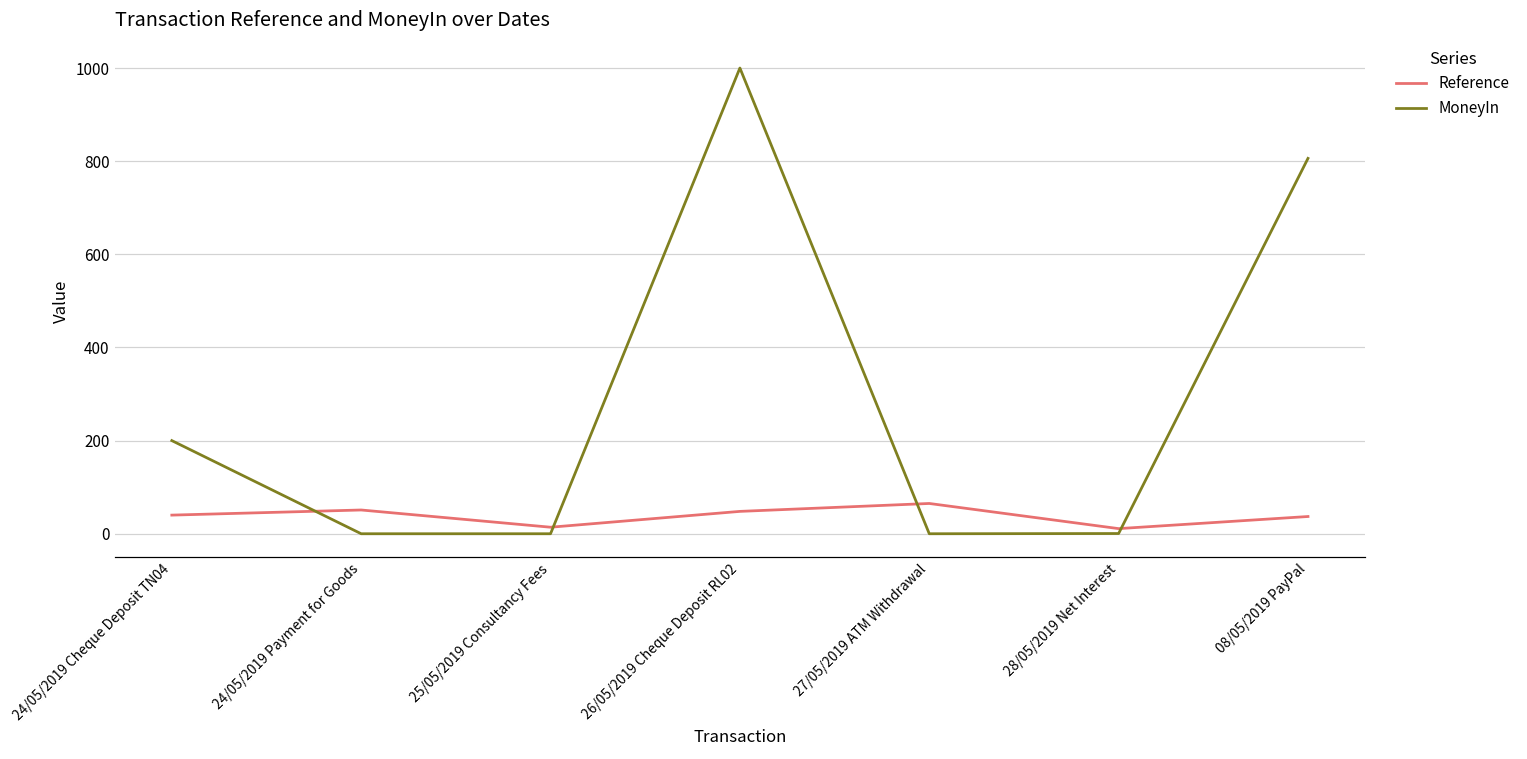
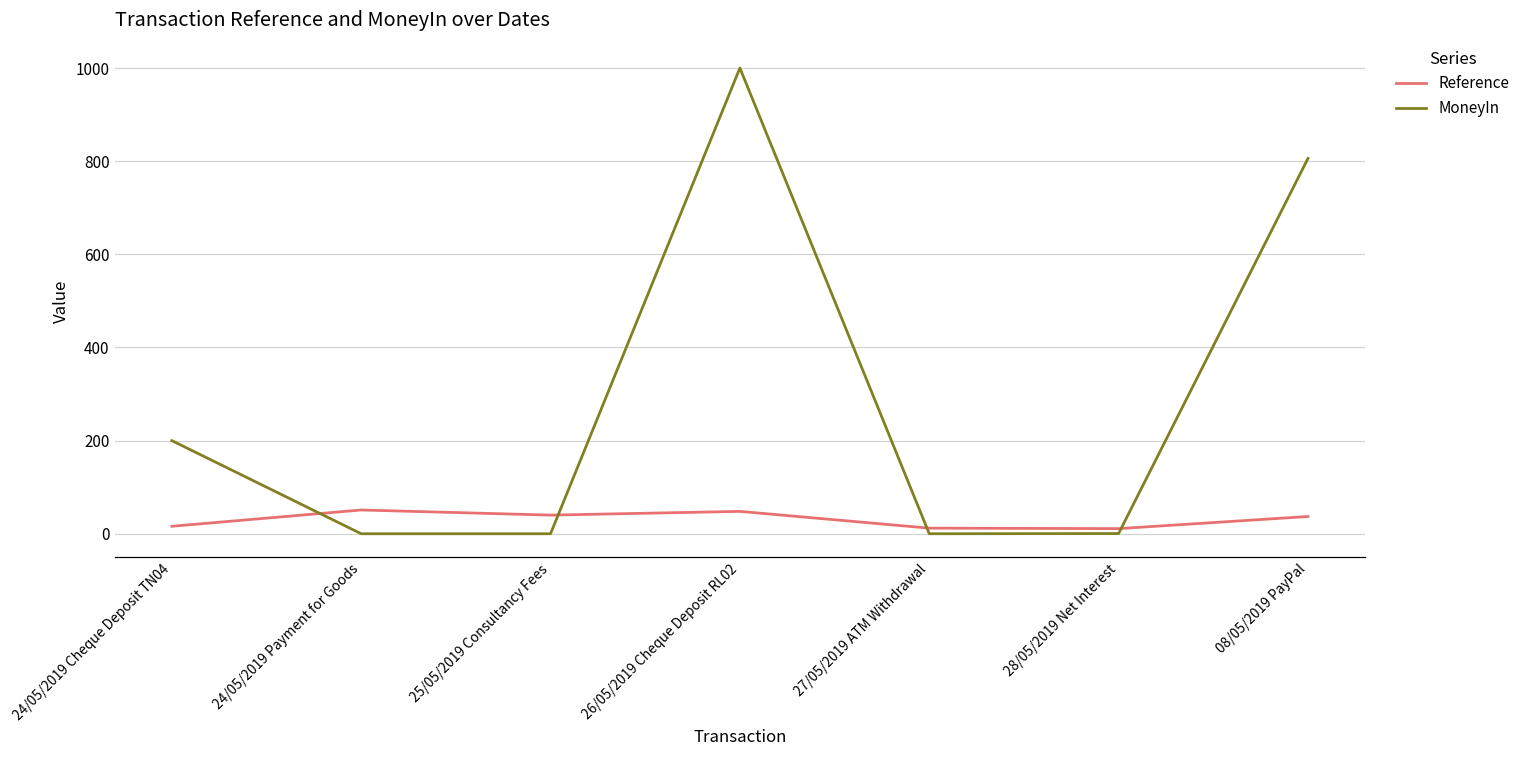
  {
    "Reference": {
-     "24/05/2019 Cheque Deposit TN04": 40,
+     "24/05/2019 Cheque Deposit TN04": 20,
      "24/05/2019 Payment for Goods": 50,
-     "25/05/2019 Consultancy Fees": 10,
+     "25/05/2019 Consultancy Fees": 40,
      "26/05/2019 Cheque Deposit RL02": 50,
-     "27/05/2019 ATM Withdrawal": 70,
+     "27/05/2019 ATM Withdrawal": 10,
      "28/05/2019 Net Interest": 10,
      "08/05/2019 PayPal": 40
    },
    "MoneyIn": {
      "24/05/2019 Cheque Deposit TN04": 200,
      "24/05/2019 Payment for Goods": 0,
      "25/05/2019 Consultancy Fees": 0,
      "26/05/2019 Cheque Deposit RL02": 1000,
      "27/05/2019 ATM Withdrawal": 0,
      "28/05/2019 Net Interest": 0,
      "08/05/2019 PayPal": 810
    }
  }
